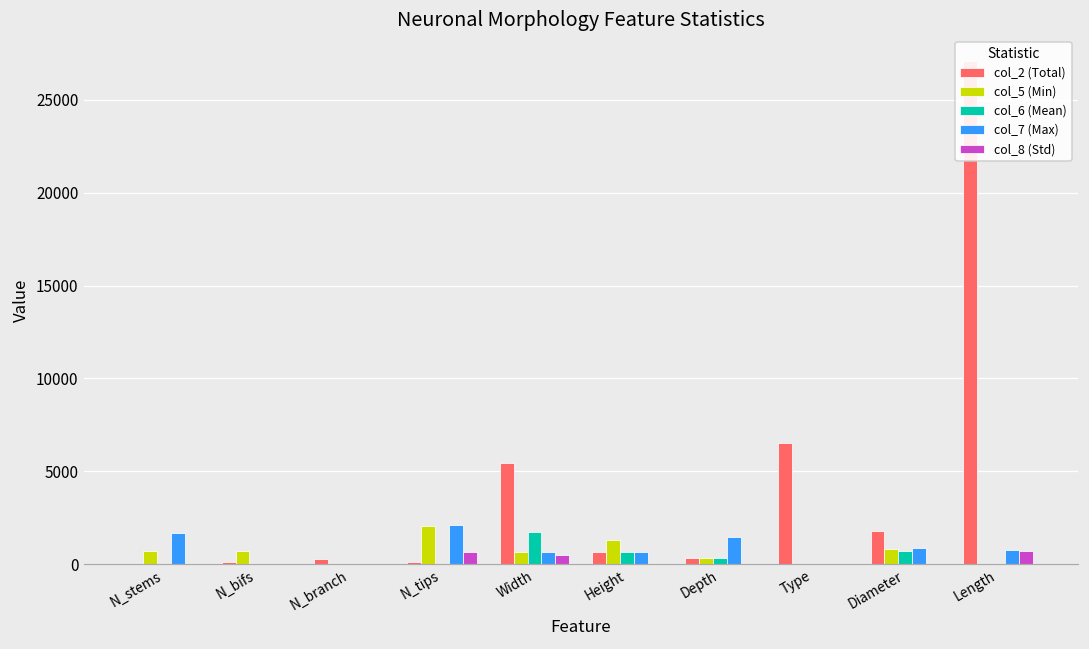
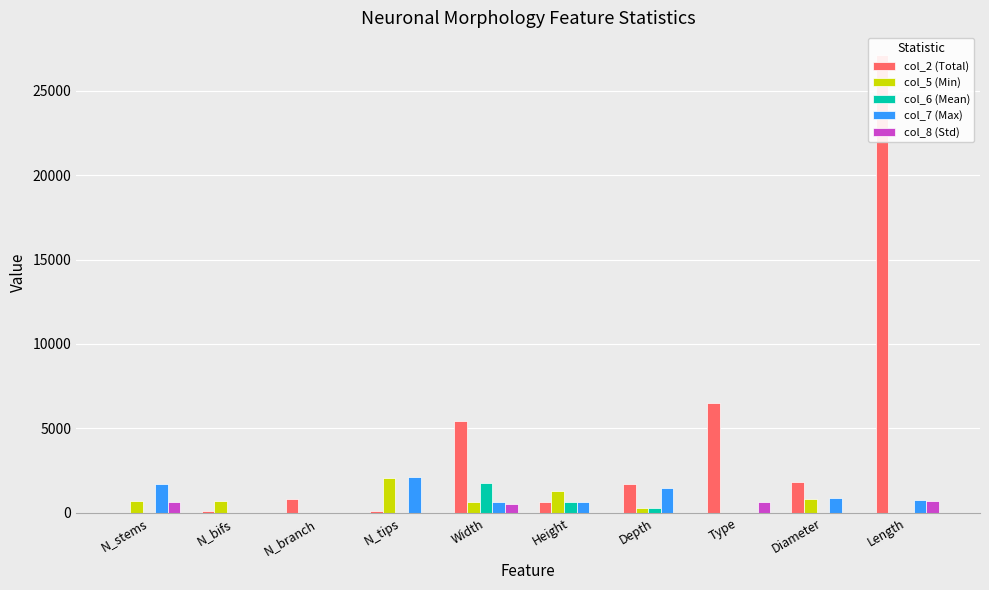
  {
    "col_2 (Total)": {
-     "N_branch": 300,
+     "N_branch": 800,
      "Width": 5400,
      "Height": 700,
-     "Depth": 300,
+     "Depth": 1700,
      "Type": 6500,
      "Diameter": 1800
    },
    "col_5 (Min)": {
      "N_stems": 700,
      "N_bifs": 700,
      "N_tips": 2000,
      "Width": 600,
      "Height": 1300,
      "Depth": 300,
      "Diameter": 800
    },
    "col_6 (Mean)": {
      "Width": 1700,
      "Height": 700,
      "Depth": 300,
-     "Diameter": 700
+     "Diameter": 0
    },
    "col_7 (Max)": {
      "N_stems": 1700,
      "N_tips": 2100,
      "Width": 600,
      "Height": 700,
      "Depth": 1500,
      "Diameter": 900,
      "Length": 700
    },
    "col_8 (Std)": {
-     "N_stems": 0,
+     "N_stems": 600,
      "N_bifs": 0,
      "N_branch": 0,
-     "N_tips": 700,
+     "N_tips": 0,
      "Width": 500,
      "Height": 0,
      "Depth": 0,
-     "Type": 0,
+     "Type": 600,
      "Length": 700
    }
  }
